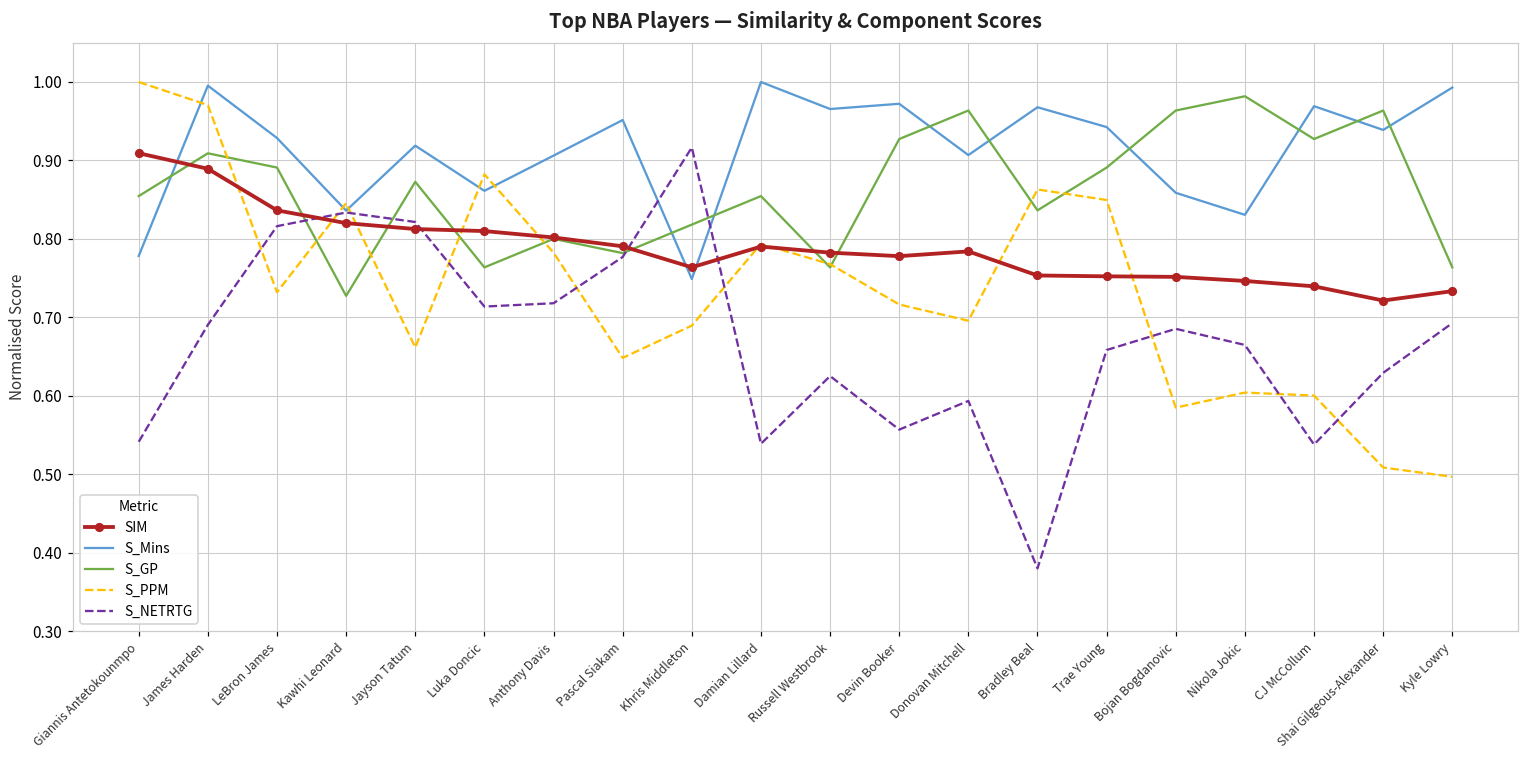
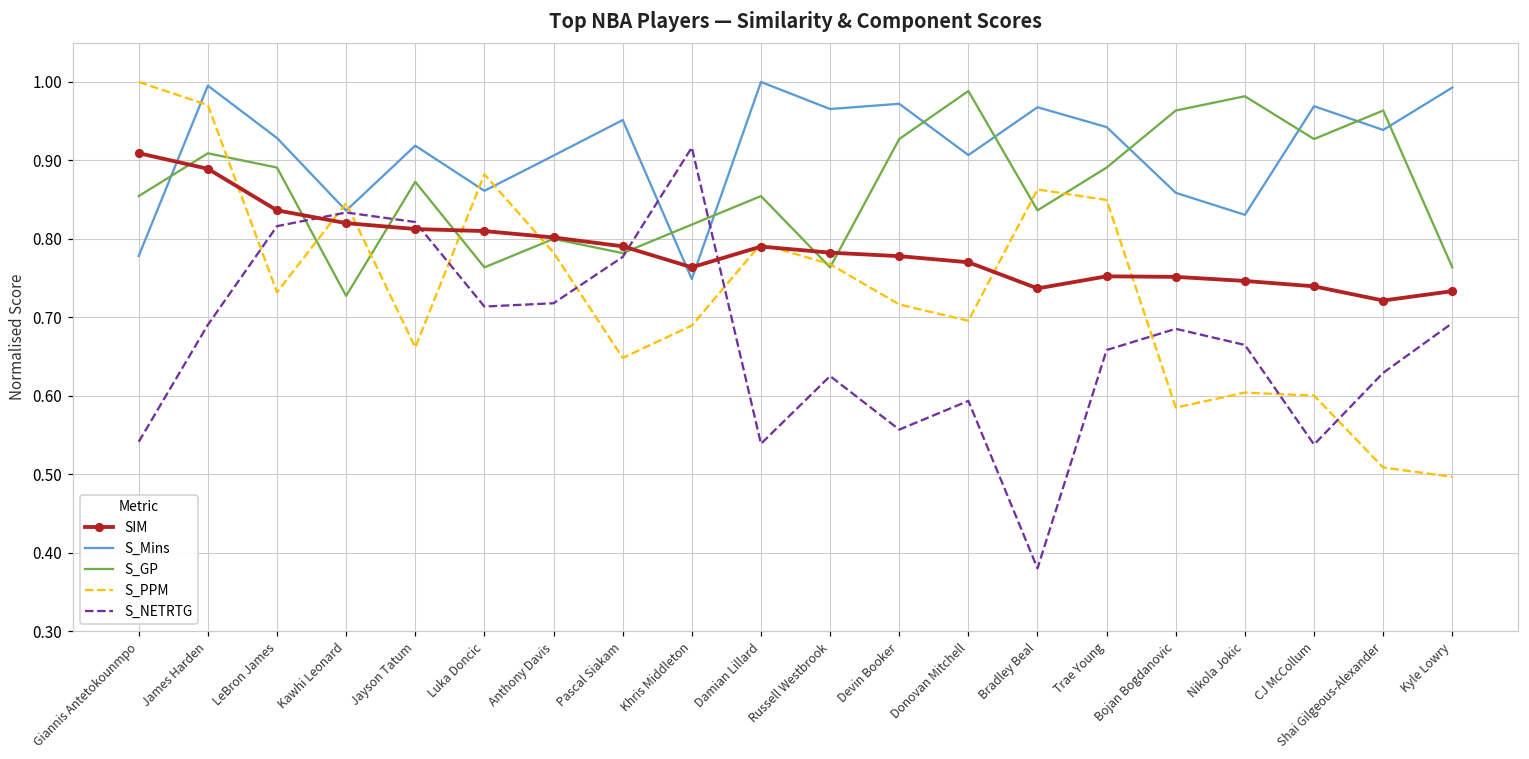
  {
    "SIM": {
      "Giannis Antetokounmpo": 0.91,
      "James Harden": 0.89,
      "LeBron James": 0.84,
      "Kawhi Leonard": 0.82,
      "Jayson Tatum": 0.81,
      "Luka Doncic": 0.81,
      "Pascal Siakam": 0.79,
      "Khris Middleton": 0.76,
      "Russell Westbrook": 0.78,
      "Devin Booker": 0.78,
-     "Donovan Mitchell": 0.78,
-     "Bradley Beal": 0.75,
+     "Donovan Mitchell": 0.77,
+     "Bradley Beal": 0.74,
      "Trae Young": 0.75,
      "Bojan Bogdanovic": 0.75,
      "Nikola Jokic": 0.75,
      "CJ McCollum": 0.74,
      "Shai Gilgeous-Alexander": 0.72,
      "Kyle Lowry": 0.73
    },
    "S_Mins": {
      "Giannis Antetokounmpo": 0.78,
      "James Harden": 1.00,
      "LeBron James": 0.93,
      "Jayson Tatum": 0.92,
      "Luka Doncic": 0.86,
      "Anthony Davis": 0.91,
      "Pascal Siakam": 0.95,
      "Khris Middleton": 0.75,
      "Damian Lillard": 1.00,
      "Russell Westbrook": 0.97,
      "Devin Booker": 0.97,
      "Donovan Mitchell": 0.91,
      "Bradley Beal": 0.97,
      "Trae Young": 0.94,
      "Bojan Bogdanovic": 0.86,
      "Nikola Jokic": 0.83,
      "CJ McCollum": 0.97,
      "Shai Gilgeous-Alexander": 0.94,
      "Kyle Lowry": 0.99
    },
    "S_GP": {
      "Giannis Antetokounmpo": 0.85,
      "James Harden": 0.91,
      "LeBron James": 0.89,
      "Kawhi Leonard": 0.73,
      "Jayson Tatum": 0.87,
      "Luka Doncic": 0.76,
      "Pascal Siakam": 0.78,
      "Khris Middleton": 0.82,
      "Damian Lillard": 0.85,
      "Russell Westbrook": 0.76,
      "Devin Booker": 0.93,
-     "Donovan Mitchell": 0.96,
+     "Donovan Mitchell": 0.99,
      "Bradley Beal": 0.84,
      "Trae Young": 0.89,
      "Bojan Bogdanovic": 0.96,
      "Nikola Jokic": 0.98,
      "CJ McCollum": 0.93,
      "Shai Gilgeous-Alexander": 0.96,
      "Kyle Lowry": 0.76
    },
    "S_PPM": {
      "Giannis Antetokounmpo": 1.00,
      "James Harden": 0.97,
      "LeBron James": 0.73,
      "Kawhi Leonard": 0.85,
      "Jayson Tatum": 0.66,
      "Luka Doncic": 0.88,
      "Anthony Davis": 0.78,
      "Pascal Siakam": 0.65,
      "Khris Middleton": 0.69,
      "Russell Westbrook": 0.77,
      "Devin Booker": 0.72,
      "Donovan Mitchell": 0.70,
      "Bradley Beal": 0.86,
      "Trae Young": 0.85,
      "Bojan Bogdanovic": 0.58,
      "Nikola Jokic": 0.60,
      "CJ McCollum": 0.60,
      "Shai Gilgeous-Alexander": 0.51,
      "Kyle Lowry": 0.50
    },
    "S_NETRTG": {
      "Giannis Antetokounmpo": 0.54,
      "James Harden": 0.69,
      "LeBron James": 0.82,
      "Jayson Tatum": 0.82,
      "Luka Doncic": 0.71,
      "Anthony Davis": 0.72,
      "Pascal Siakam": 0.78,
      "Khris Middleton": 0.92,
      "Damian Lillard": 0.54,
      "Russell Westbrook": 0.63,
      "Devin Booker": 0.56,
      "Donovan Mitchell": 0.59,
      "Bradley Beal": 0.38,
      "Trae Young": 0.66,
      "Bojan Bogdanovic": 0.69,
      "Nikola Jokic": 0.66,
      "CJ McCollum": 0.54,
      "Shai Gilgeous-Alexander": 0.63,
      "Kyle Lowry": 0.69
    }
  }
